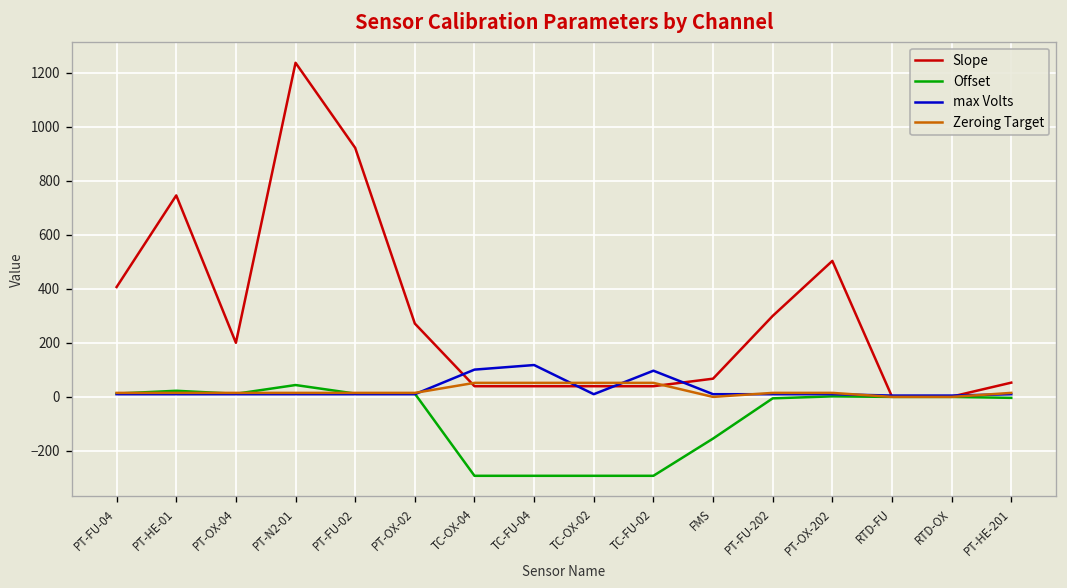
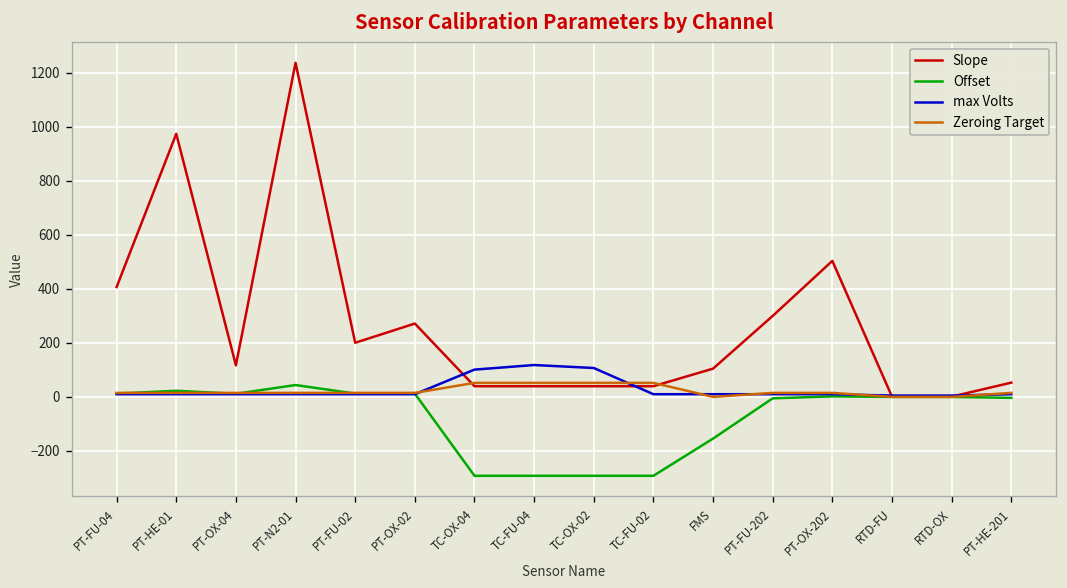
  {
    "Slope": {
      "PT-FU-04": 410,
-     "PT-HE-01": 750,
-     "PT-OX-04": 200,
+     "PT-HE-01": 970,
+     "PT-OX-04": 120,
      "PT-N2-01": 1240,
-     "PT-FU-02": 920,
+     "PT-FU-02": 200,
      "PT-OX-02": 270,
      "TC-OX-04": 40,
      "TC-FU-04": 40,
      "TC-OX-02": 40,
      "TC-FU-02": 40,
-     "FMS": 70,
+     "FMS": 100,
      "PT-FU-202": 300,
      "PT-OX-202": 500,
      "PT-HE-201": 50
    },
    "Offset": {
      "PT-N2-01": 40,
      "TC-OX-04": -290,
      "TC-FU-04": -290,
      "TC-OX-02": -290,
      "TC-FU-02": -290,
      "FMS": -150,
      "PT-FU-202": -10,
      "PT-HE-201": 0
    },
    "max Volts": {
      "TC-OX-04": 100,
      "TC-FU-04": 120,
-     "TC-OX-02": 10,
-     "TC-FU-02": 100
+     "TC-OX-02": 110,
+     "TC-FU-02": 10
    },
    "Zeroing Target": {
      "TC-OX-04": 50,
      "TC-FU-04": 50,
      "TC-OX-02": 50,
      "TC-FU-02": 50
    }
  }
